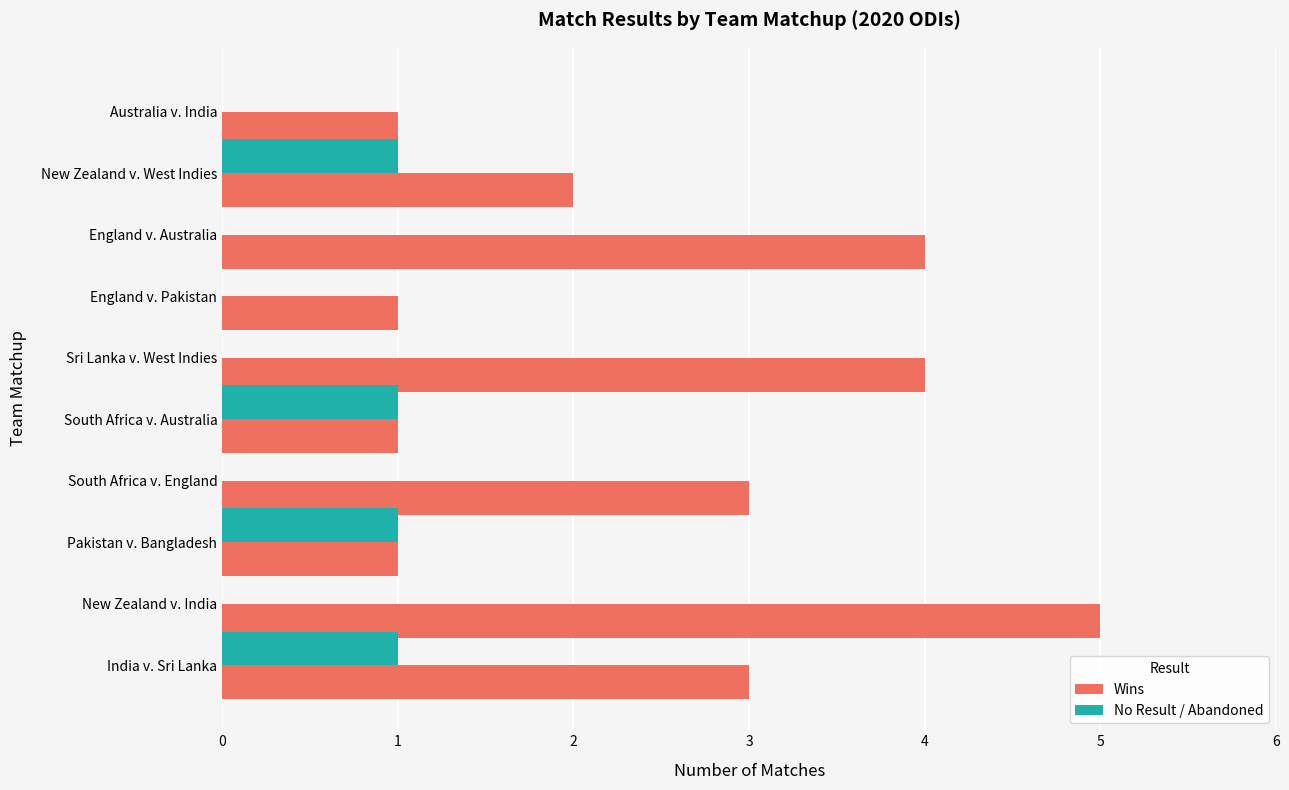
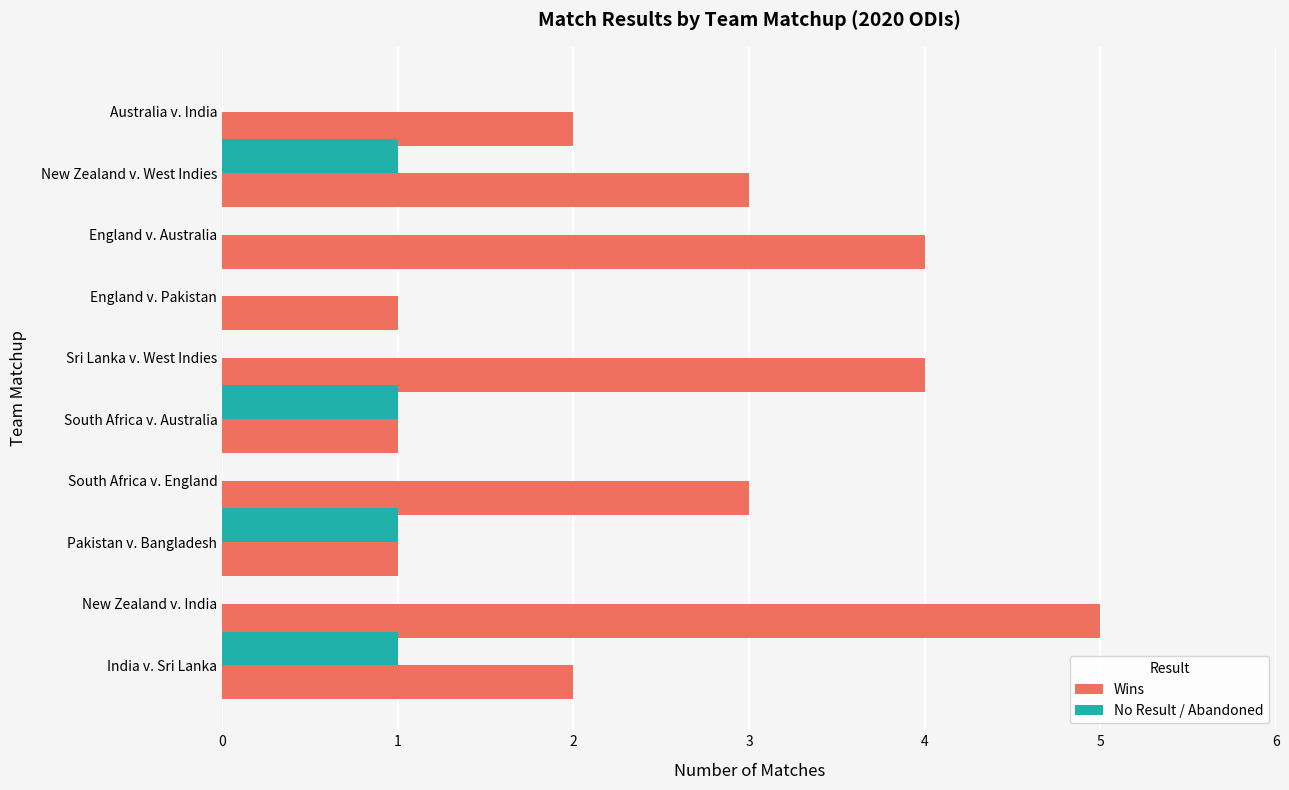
  {
    "Wins": {
-     "Australia v. India": 1,
-     "New Zealand v. West Indies": 2,
+     "Australia v. India": 2,
+     "New Zealand v. West Indies": 3,
      "England v. Australia": 4,
      "England v. Pakistan": 1,
      "Sri Lanka v. West Indies": 4,
      "South Africa v. Australia": 1,
      "South Africa v. England": 3,
      "Pakistan v. Bangladesh": 1,
      "New Zealand v. India": 5,
-     "India v. Sri Lanka": 3
+     "India v. Sri Lanka": 2
    },
    "No Result / Abandoned": {
      "Australia v. India": 0,
      "New Zealand v. West Indies": 1,
      "England v. Australia": 0,
      "England v. Pakistan": 0,
      "Sri Lanka v. West Indies": 0,
      "South Africa v. Australia": 1,
      "South Africa v. England": 0,
      "Pakistan v. Bangladesh": 1,
      "New Zealand v. India": 0,
      "India v. Sri Lanka": 1
    }
  }
